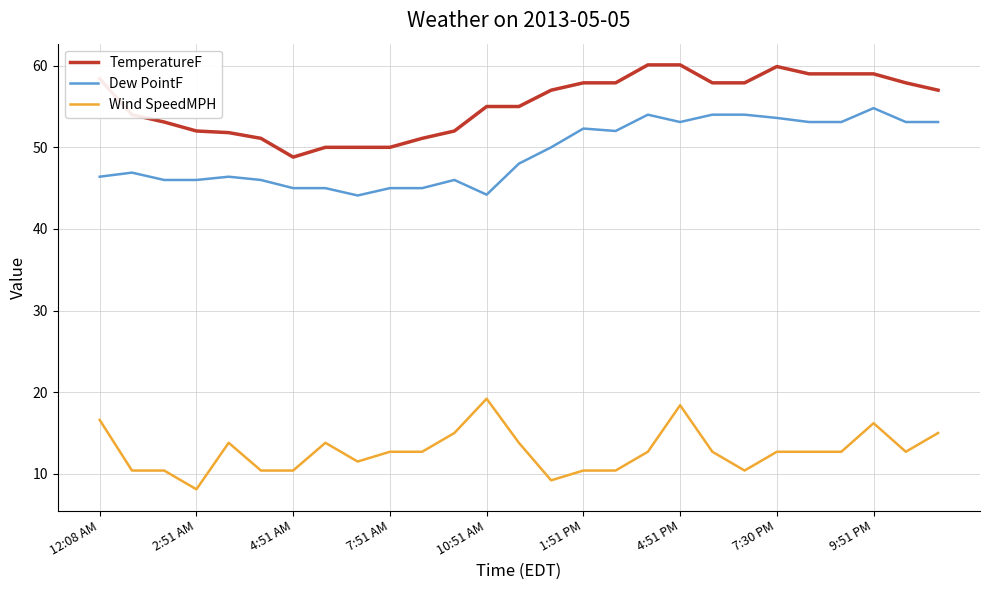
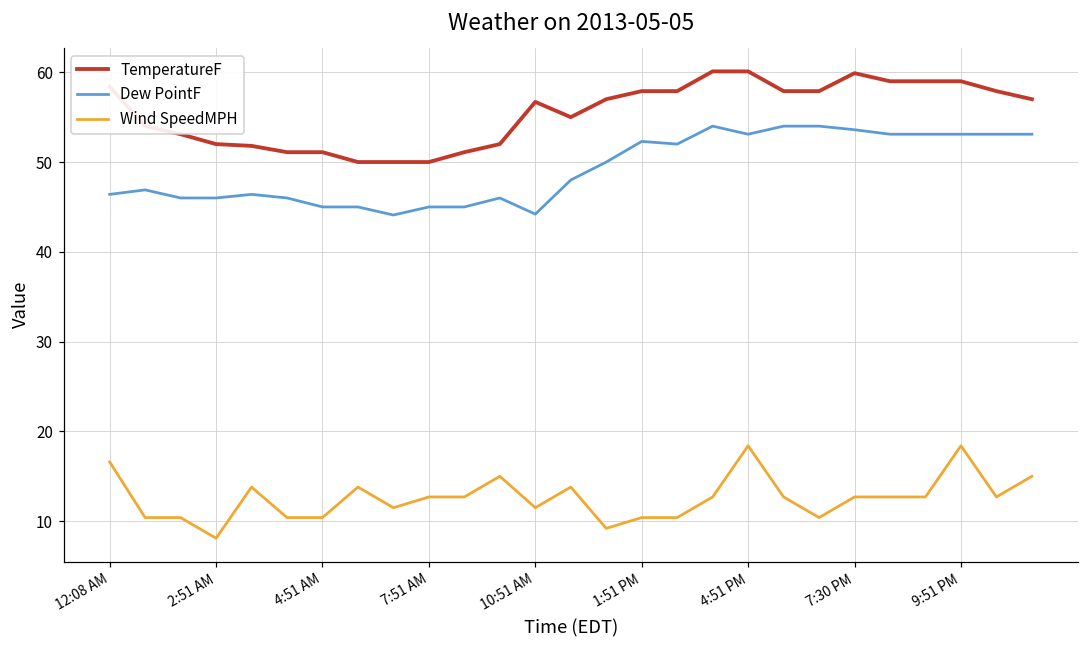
  {
    "TemperatureF": {
      "2:51 AM": 52,
-     "4:51 AM": 49,
+     "4:51 AM": 51,
      "7:51 AM": 50,
-     "10:51 AM": 55,
+     "10:51 AM": 57,
      "1:51 PM": 58,
      "4:51 PM": 60,
      "7:30 PM": 60,
      "9:51 PM": 59
    },
    "Dew PointF": {
      "12:08 AM": 46,
      "2:51 AM": 46,
      "4:51 AM": 45,
      "7:51 AM": 45,
      "10:51 AM": 44,
      "1:51 PM": 52,
      "4:51 PM": 53,
      "7:30 PM": 54,
-     "9:51 PM": 55
+     "9:51 PM": 53
    },
    "Wind SpeedMPH": {
      "12:08 AM": 17,
      "2:51 AM": 8,
      "4:51 AM": 10,
      "7:51 AM": 13,
-     "10:51 AM": 19,
+     "10:51 AM": 12,
      "1:51 PM": 10,
      "4:51 PM": 18,
      "7:30 PM": 13,
-     "9:51 PM": 16
+     "9:51 PM": 18
    }
  }
